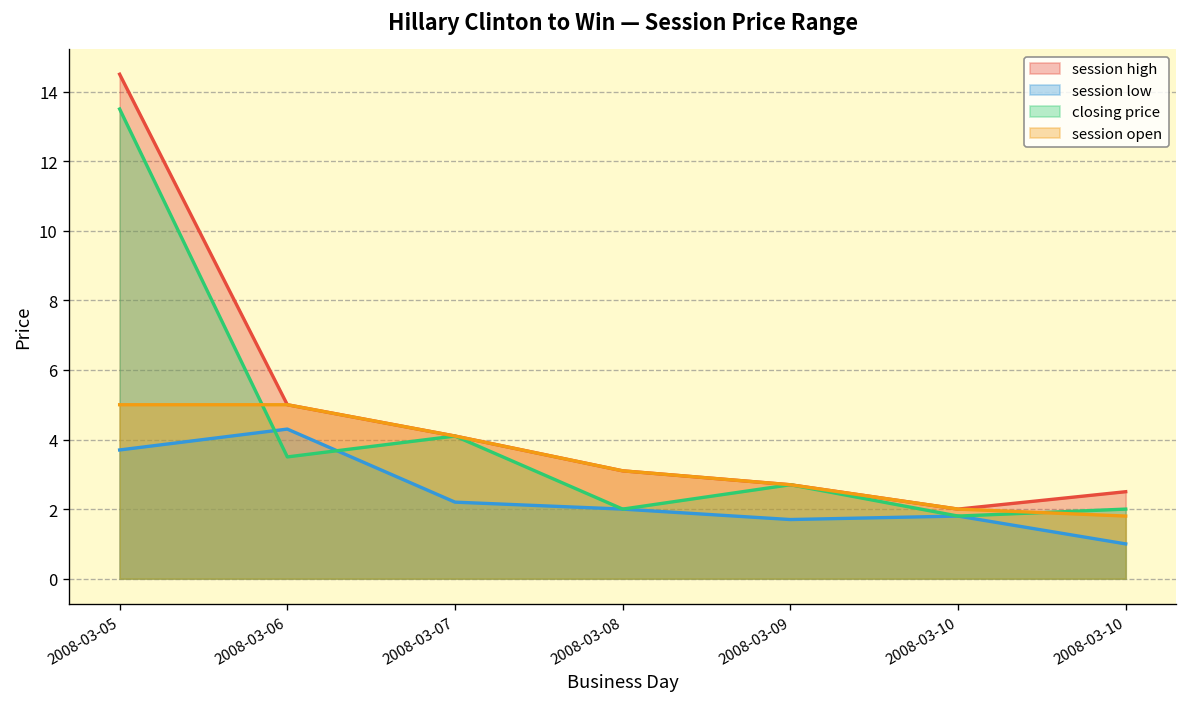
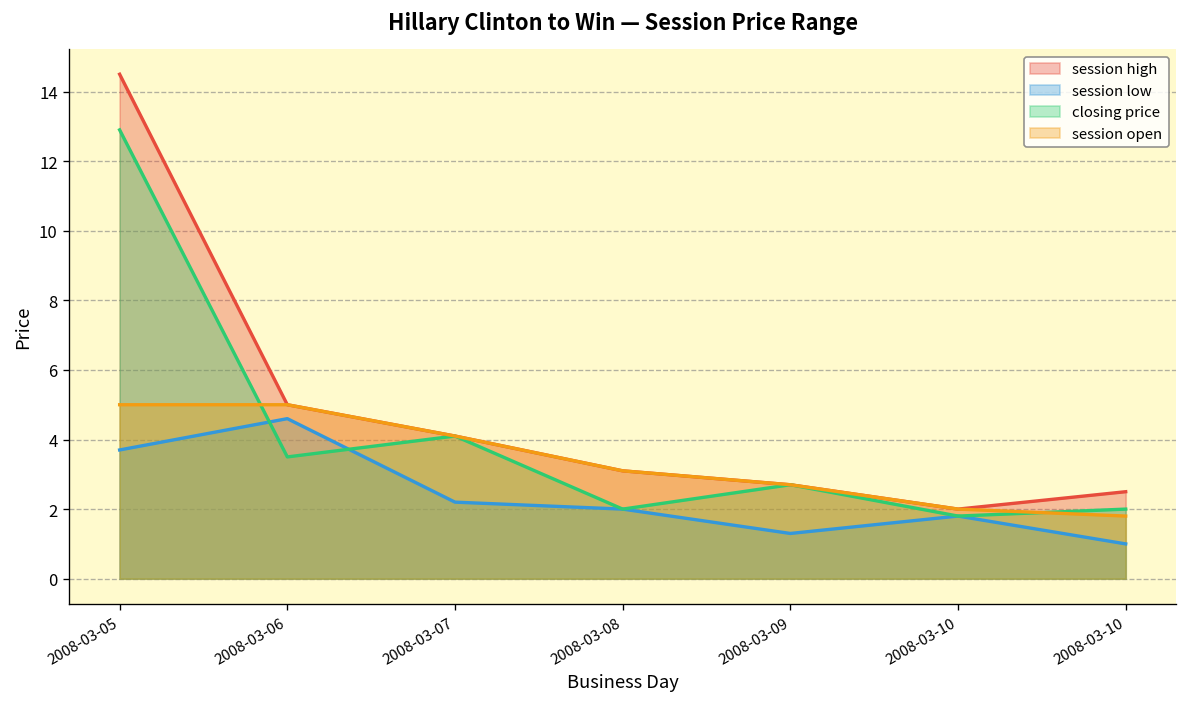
  {
    "session low": {
      "2008-03-05": 3.7,
-     "2008-03-06": 4.3,
+     "2008-03-06": 4.6,
      "2008-03-07": 2.2,
-     "2008-03-09": 1.7
+     "2008-03-09": 1.3
    },
    "closing price": {
-     "2008-03-05": 13.5,
+     "2008-03-05": 12.9,
      "2008-03-06": 3.5
    }
  }
